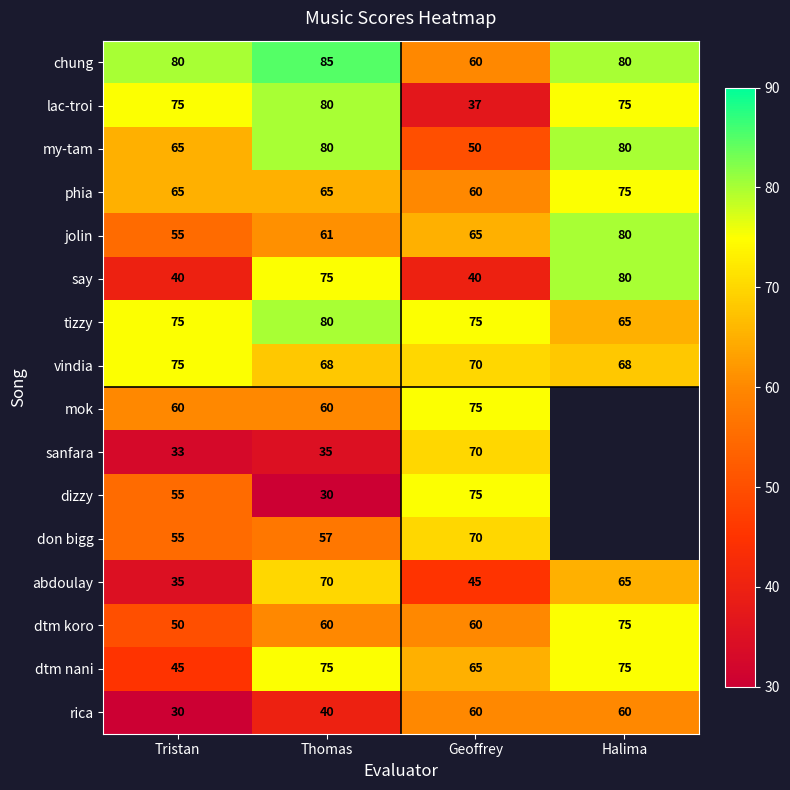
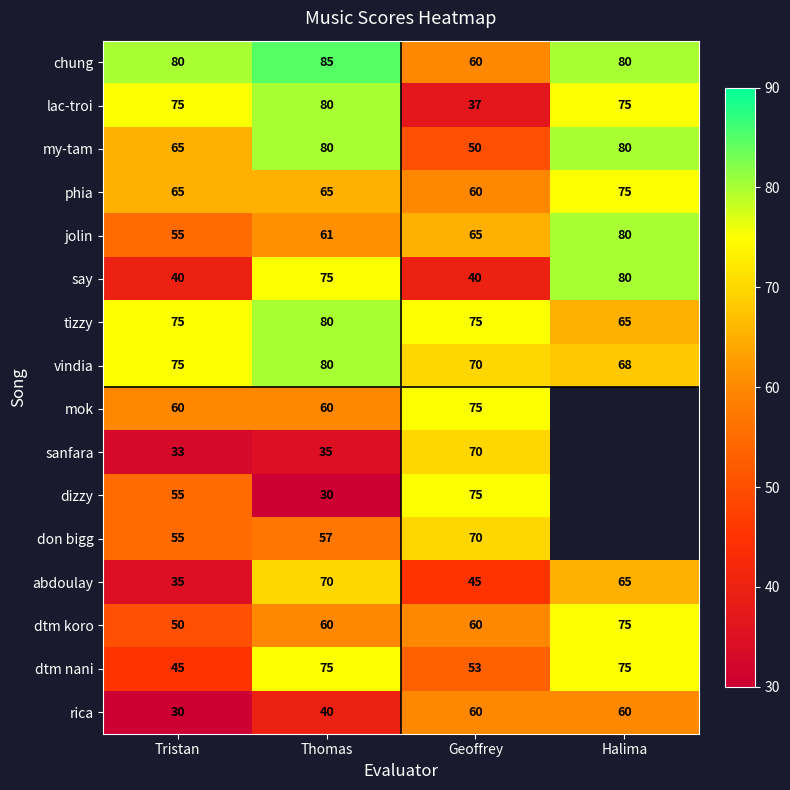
  {
    "chung": {
      "Tristan": 80,
      "Thomas": 85,
      "Geoffrey": 60,
      "Halima": 80
    },
    "lac-troi": {
      "Tristan": 75,
      "Thomas": 80,
      "Geoffrey": 37,
      "Halima": 75
    },
    "my-tam": {
      "Tristan": 65,
      "Thomas": 80,
      "Geoffrey": 50,
      "Halima": 80
    },
    "phia": {
      "Tristan": 65,
      "Thomas": 65,
      "Geoffrey": 60,
      "Halima": 75
    },
    "jolin": {
      "Tristan": 55,
      "Thomas": 61,
      "Geoffrey": 65,
      "Halima": 80
    },
    "say": {
      "Tristan": 40,
      "Thomas": 75,
      "Geoffrey": 40,
      "Halima": 80
    },
    "tizzy": {
      "Tristan": 75,
      "Thomas": 80,
      "Geoffrey": 75,
      "Halima": 65
    },
    "vindia": {
      "Tristan": 75,
-     "Thomas": 68,
+     "Thomas": 80,
      "Geoffrey": 70,
      "Halima": 68
    },
    "mok": {
      "Tristan": 60,
      "Thomas": 60,
      "Geoffrey": 75
    },
    "sanfara": {
      "Tristan": 33,
      "Thomas": 35,
      "Geoffrey": 70
    },
    "dizzy": {
      "Tristan": 55,
      "Thomas": 30,
      "Geoffrey": 75
    },
    "don bigg": {
      "Tristan": 55,
      "Thomas": 57,
      "Geoffrey": 70
    },
    "abdoulay": {
      "Tristan": 35,
      "Thomas": 70,
      "Geoffrey": 45,
      "Halima": 65
    },
    "dtm koro": {
      "Tristan": 50,
      "Thomas": 60,
      "Geoffrey": 60,
      "Halima": 75
    },
    "dtm nani": {
      "Tristan": 45,
      "Thomas": 75,
-     "Geoffrey": 65,
+     "Geoffrey": 53,
      "Halima": 75
    },
    "rica": {
      "Tristan": 30,
      "Thomas": 40,
      "Geoffrey": 60,
      "Halima": 60
    }
  }
